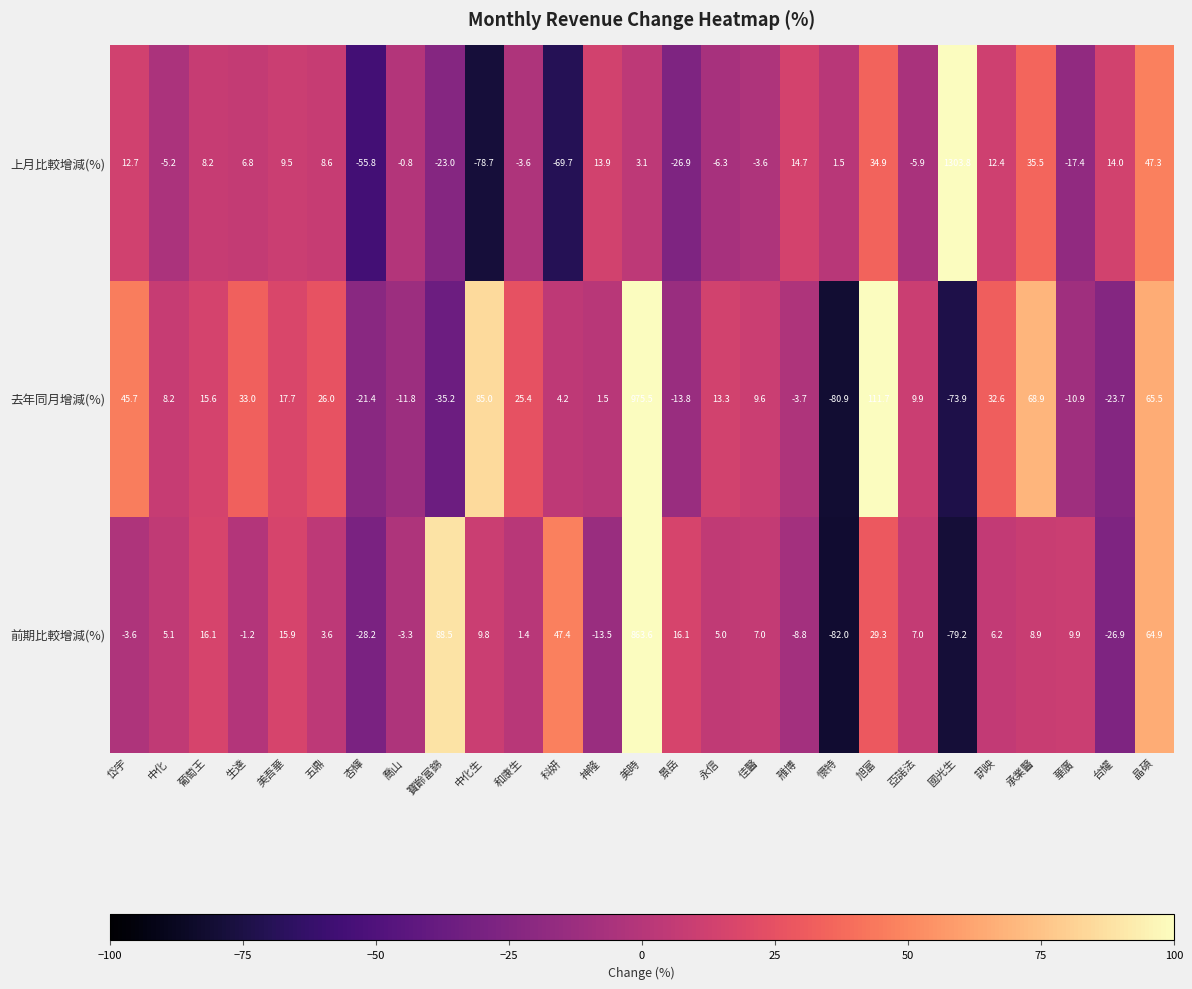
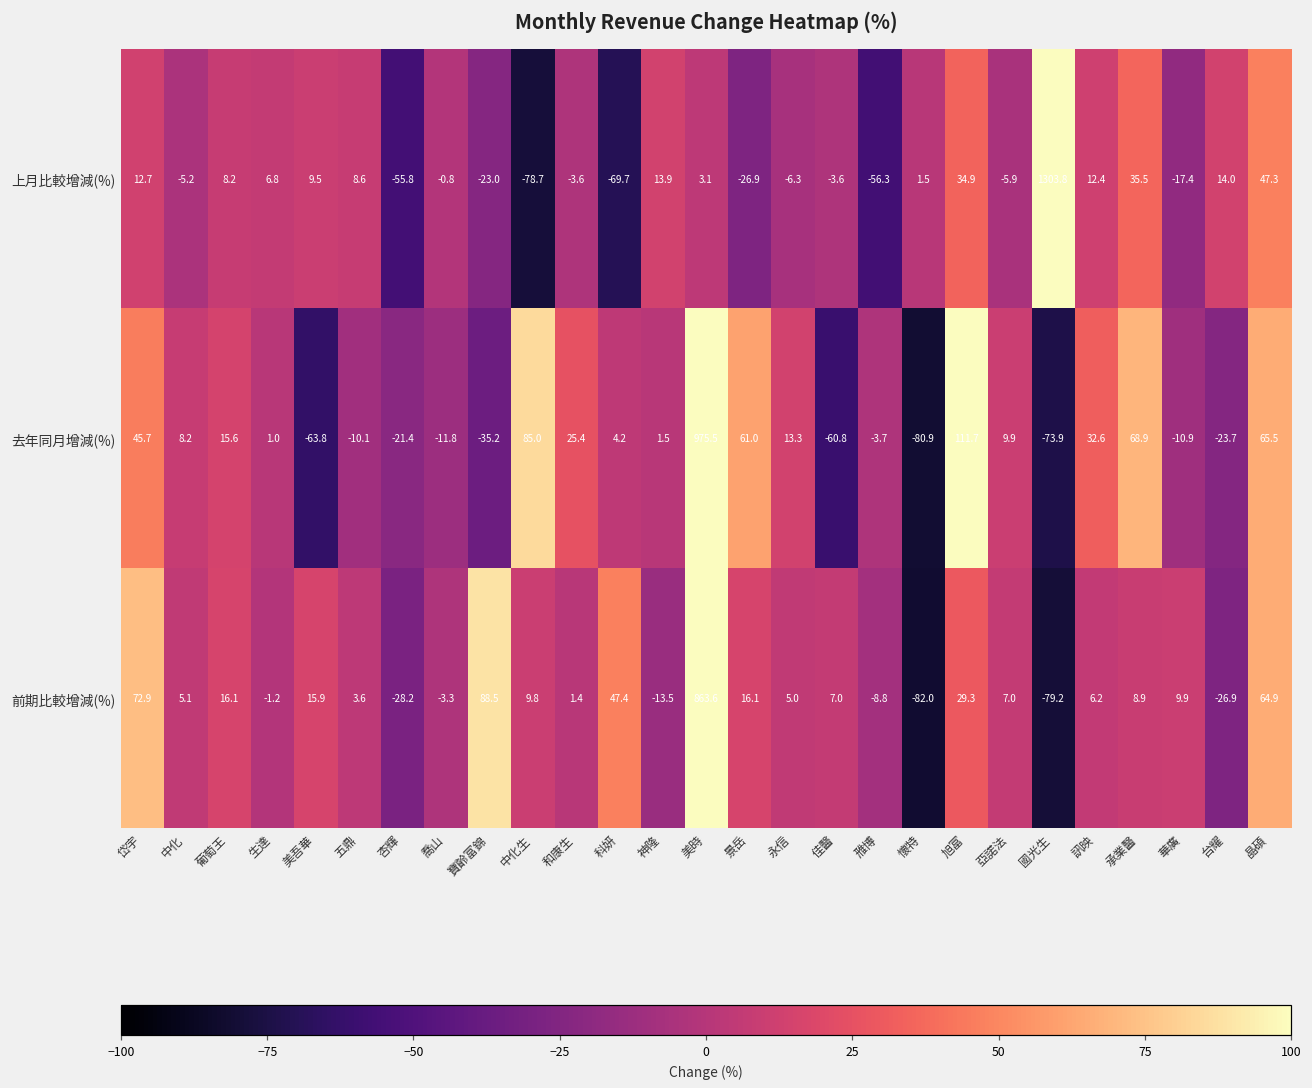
  {
    "上月比較增減(%)": {
      "岱宇": 12.7,
      "中化": -5.2,
      "葡萄王": 8.2,
      "生達": 6.8,
      "美吾華": 9.5,
      "五鼎": 8.6,
      "杏輝": -55.8,
      "喬山": -0.8,
      "寶齡富錦": -23.0,
      "中化生": -78.7,
      "和康生": -3.6,
      "科妍": -69.7,
      "神隆": 13.9,
      "美時": 3.1,
      "景岳": -26.9,
      "永信": -6.3,
      "佳醫": -3.6,
-     "雃博": 14.7,
+     "雃博": -56.3,
      "懷特": 1.5,
      "旭富": 34.9,
      "亞諾法": -5.9,
      "國光生": 1303.8,
      "訊映": 12.4,
      "承業醫": 35.5,
      "華廣": -17.4,
      "台耀": 14.0,
      "晶碩": 47.3
    },
    "去年同月增減(%)": {
      "岱宇": 45.7,
      "中化": 8.2,
      "葡萄王": 15.6,
-     "生達": 33.0,
-     "美吾華": 17.7,
-     "五鼎": 26.0,
+     "生達": 1.0,
+     "美吾華": -63.8,
+     "五鼎": -10.1,
      "杏輝": -21.4,
      "喬山": -11.8,
      "寶齡富錦": -35.2,
      "中化生": 85.0,
      "和康生": 25.4,
      "科妍": 4.2,
      "神隆": 1.5,
      "美時": 975.5,
-     "景岳": -13.8,
+     "景岳": 61.0,
      "永信": 13.3,
-     "佳醫": 9.6,
+     "佳醫": -60.8,
      "雃博": -3.7,
      "懷特": -80.9,
      "旭富": 111.7,
      "亞諾法": 9.9,
      "國光生": -73.9,
      "訊映": 32.6,
      "承業醫": 68.9,
      "華廣": -10.9,
      "台耀": -23.7,
      "晶碩": 65.5
    },
    "前期比較增減(%)": {
-     "岱宇": -3.6,
+     "岱宇": 72.9,
      "中化": 5.1,
      "葡萄王": 16.1,
      "生達": -1.2,
      "美吾華": 15.9,
      "五鼎": 3.6,
      "杏輝": -28.2,
      "喬山": -3.3,
      "寶齡富錦": 88.5,
      "中化生": 9.8,
      "和康生": 1.4,
      "科妍": 47.4,
      "神隆": -13.5,
      "美時": 863.6,
      "景岳": 16.1,
      "永信": 5.0,
      "佳醫": 7.0,
      "雃博": -8.8,
      "懷特": -82.0,
      "旭富": 29.3,
      "亞諾法": 7.0,
      "國光生": -79.2,
      "訊映": 6.2,
      "承業醫": 8.9,
      "華廣": 9.9,
      "台耀": -26.9,
      "晶碩": 64.9
    }
  }
